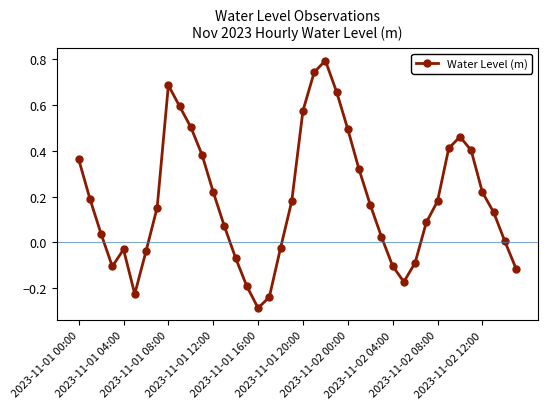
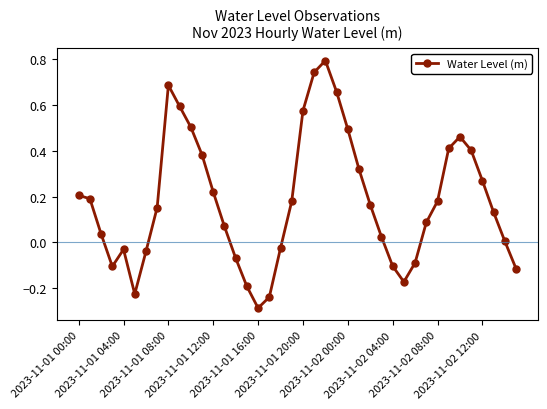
  {
-   "2023-11-01 00:00": 0.36,
+   "2023-11-01 00:00": 0.21,
    "2023-11-01 04:00": -0.03,
    "2023-11-01 08:00": 0.69,
    "2023-11-01 12:00": 0.22,
    "2023-11-01 16:00": -0.29,
    "2023-11-01 20:00": 0.57,
    "2023-11-02 00:00": 0.49,
    "2023-11-02 04:00": -0.10,
    "2023-11-02 08:00": 0.18,
-   "2023-11-02 12:00": 0.22
+   "2023-11-02 12:00": 0.27
  }
